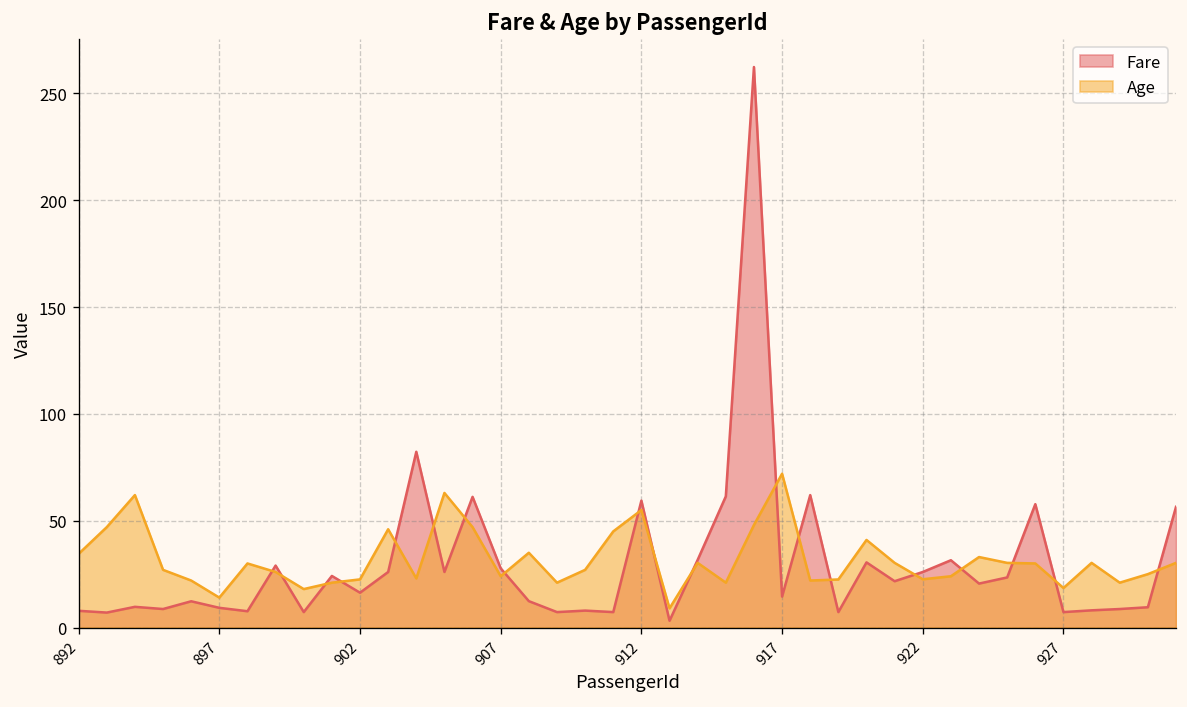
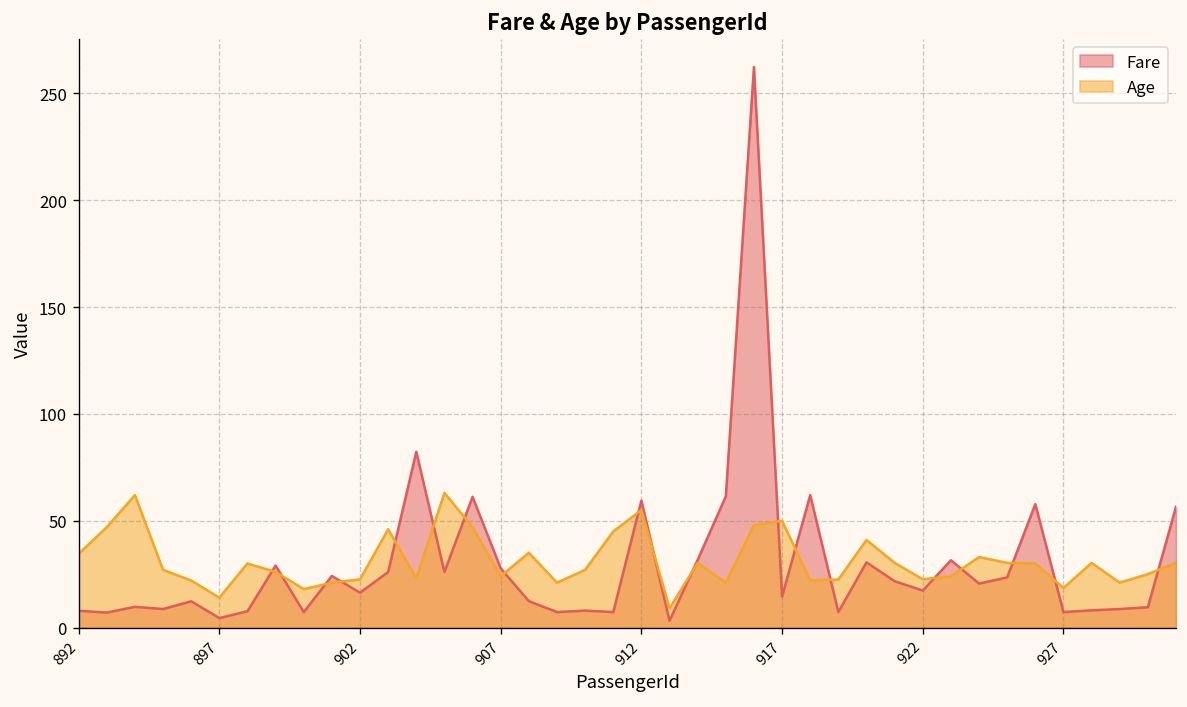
  {
    "Fare": {
      "892": 8,
-     "897": 9,
+     "897": 4,
      "902": 16,
      "907": 28,
      "912": 59,
      "917": 15,
-     "922": 26,
+     "922": 17,
      "927": 7
    },
    "Age": {
      "892": 35,
      "897": 14,
      "902": 23,
      "907": 24,
      "912": 55,
-     "917": 72,
+     "917": 50,
      "922": 23,
      "927": 19
    }
  }
